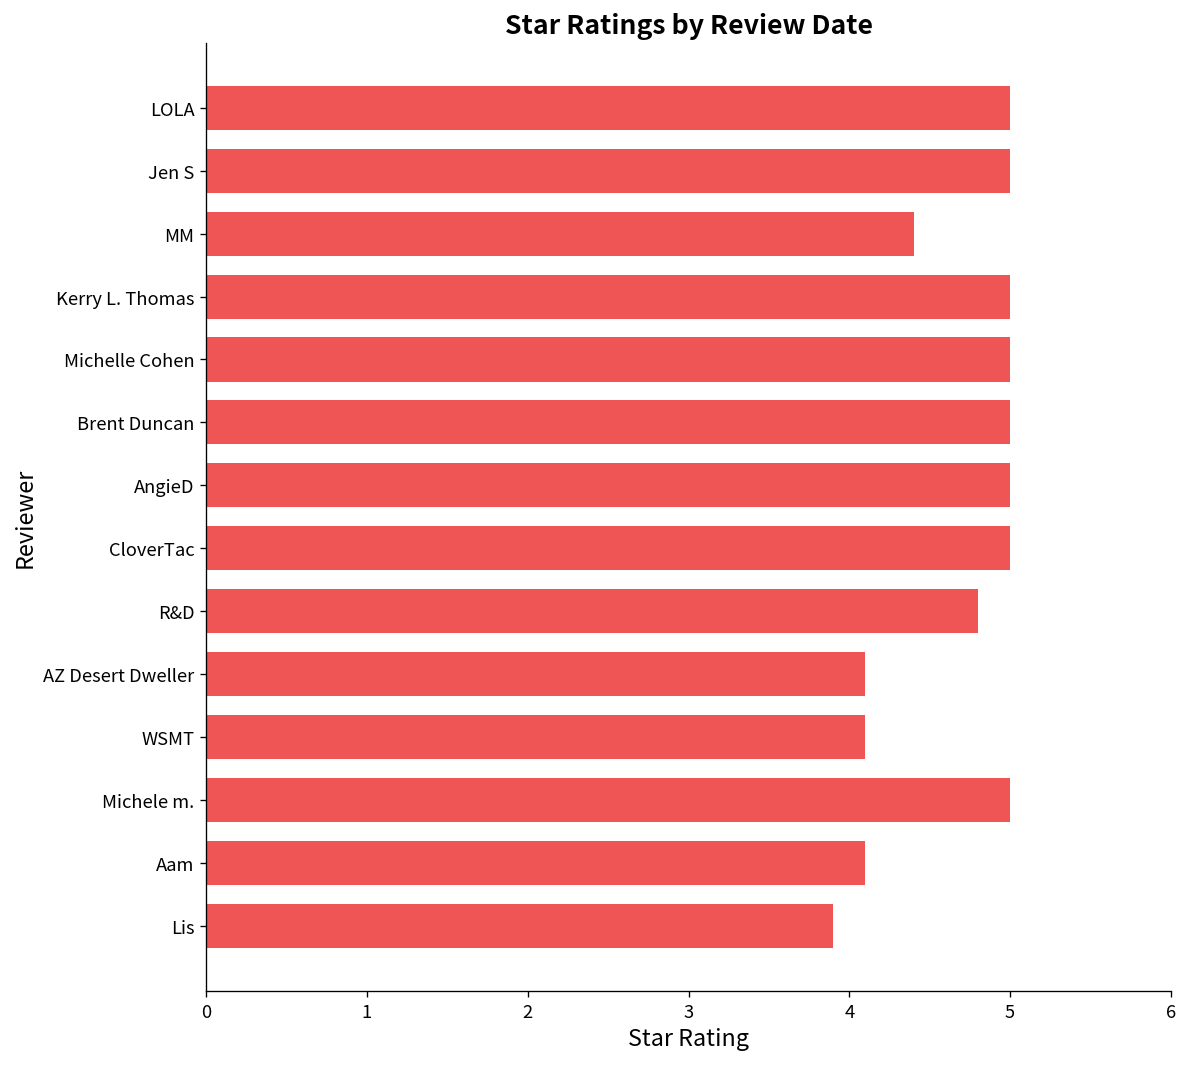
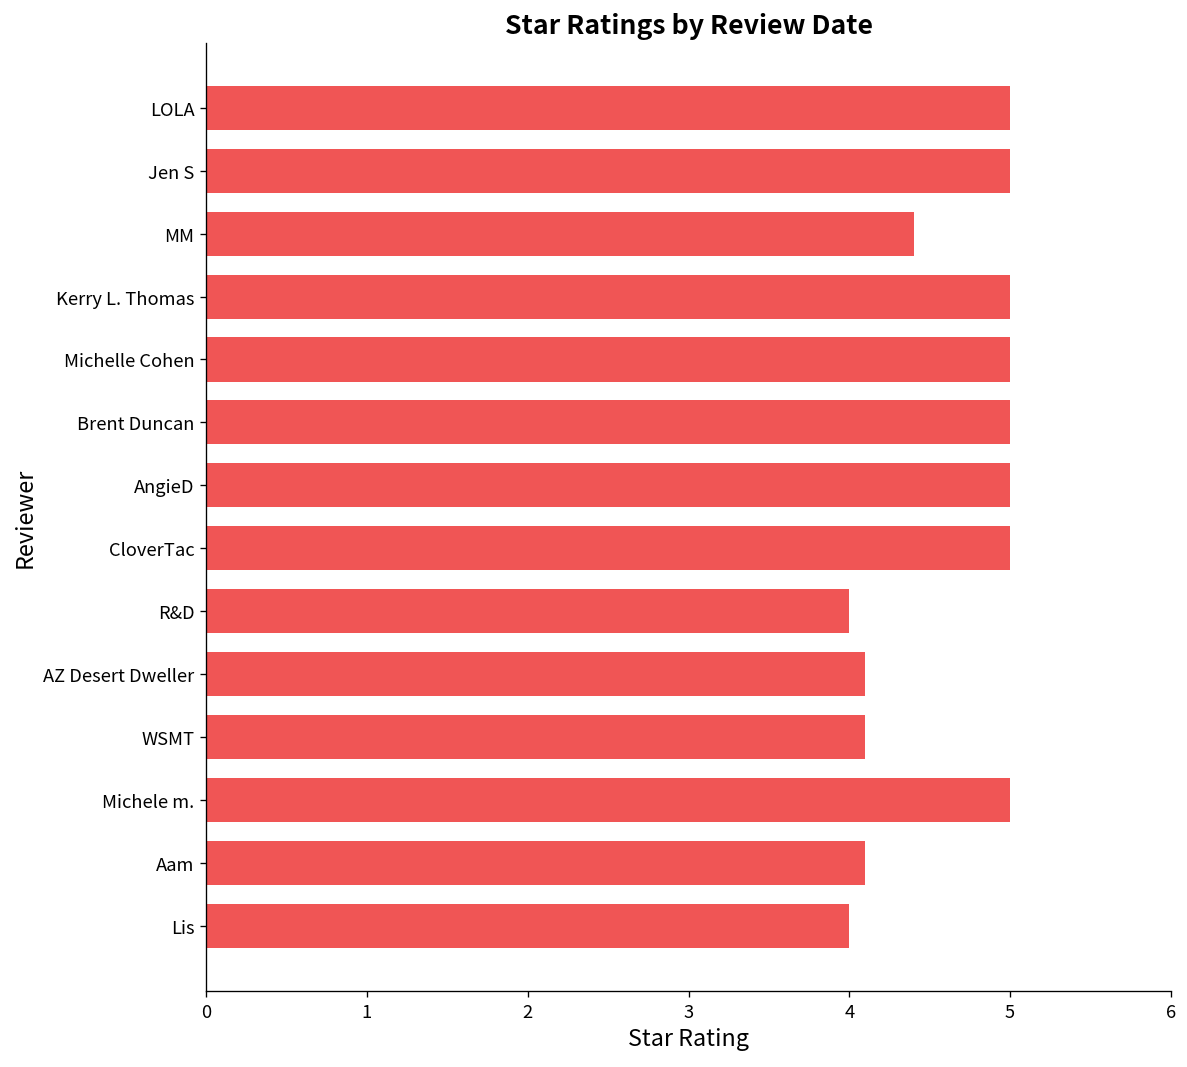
  {
    "LOLA": 5.0,
    "Jen S": 5.0,
    "MM": 4.4,
    "Kerry L. Thomas": 5.0,
    "Michelle Cohen": 5.0,
    "Brent Duncan": 5.0,
    "AngieD": 5.0,
    "CloverTac": 5.0,
-   "R&D": 4.8,
+   "R&D": 4.0,
    "AZ Desert Dweller": 4.1,
    "WSMT": 4.1,
    "Michele m.": 5.0,
    "Aam": 4.1,
-   "Lis": 3.9
+   "Lis": 4.0
  }
